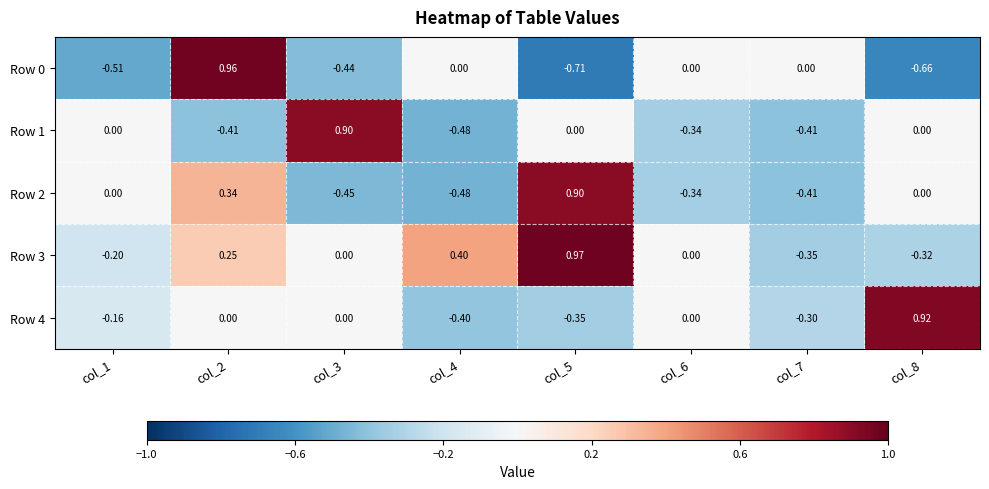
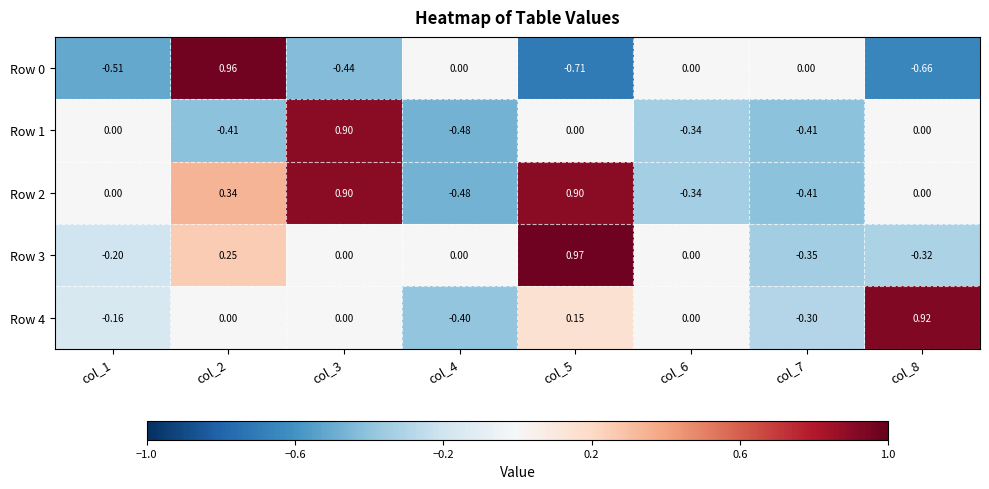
  {
    "Row 0": {
      "col_1": -0.51,
      "col_2": 0.96,
      "col_3": -0.44,
      "col_4": 0.00,
      "col_5": -0.71,
      "col_6": 0.00,
      "col_7": 0.00,
      "col_8": -0.66
    },
    "Row 1": {
      "col_1": 0.00,
      "col_2": -0.41,
      "col_3": 0.90,
      "col_4": -0.48,
      "col_5": 0.00,
      "col_6": -0.34,
      "col_7": -0.41,
      "col_8": 0.00
    },
    "Row 2": {
      "col_1": 0.00,
      "col_2": 0.34,
-     "col_3": -0.45,
+     "col_3": 0.90,
      "col_4": -0.48,
      "col_5": 0.90,
      "col_6": -0.34,
      "col_7": -0.41,
      "col_8": 0.00
    },
    "Row 3": {
      "col_1": -0.20,
      "col_2": 0.25,
      "col_3": 0.00,
-     "col_4": 0.40,
+     "col_4": 0.00,
      "col_5": 0.97,
      "col_6": 0.00,
      "col_7": -0.35,
      "col_8": -0.32
    },
    "Row 4": {
      "col_1": -0.16,
      "col_2": 0.00,
      "col_3": 0.00,
      "col_4": -0.40,
-     "col_5": -0.35,
+     "col_5": 0.15,
      "col_6": 0.00,
      "col_7": -0.30,
      "col_8": 0.92
    }
  }
